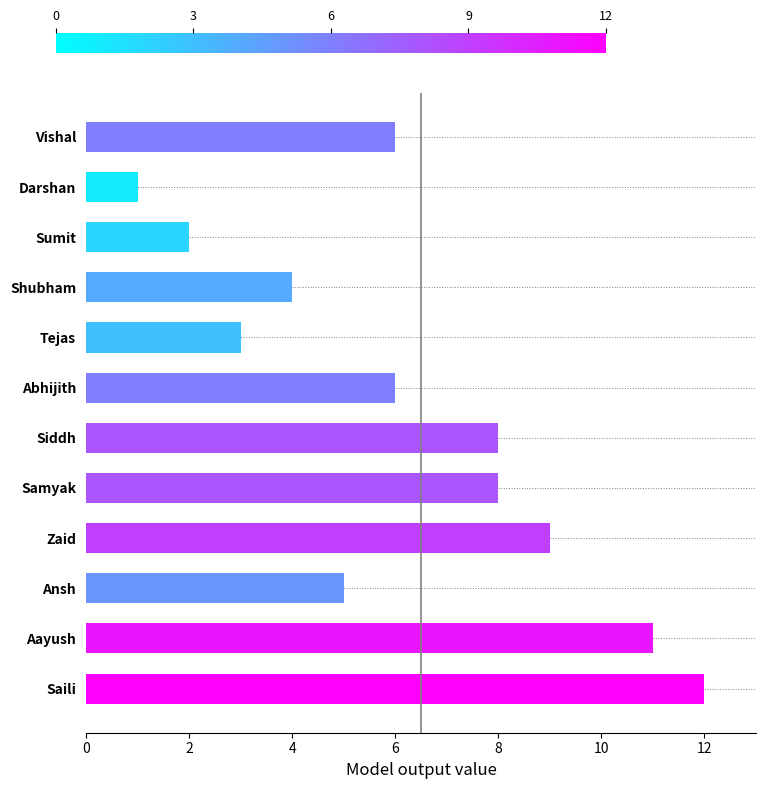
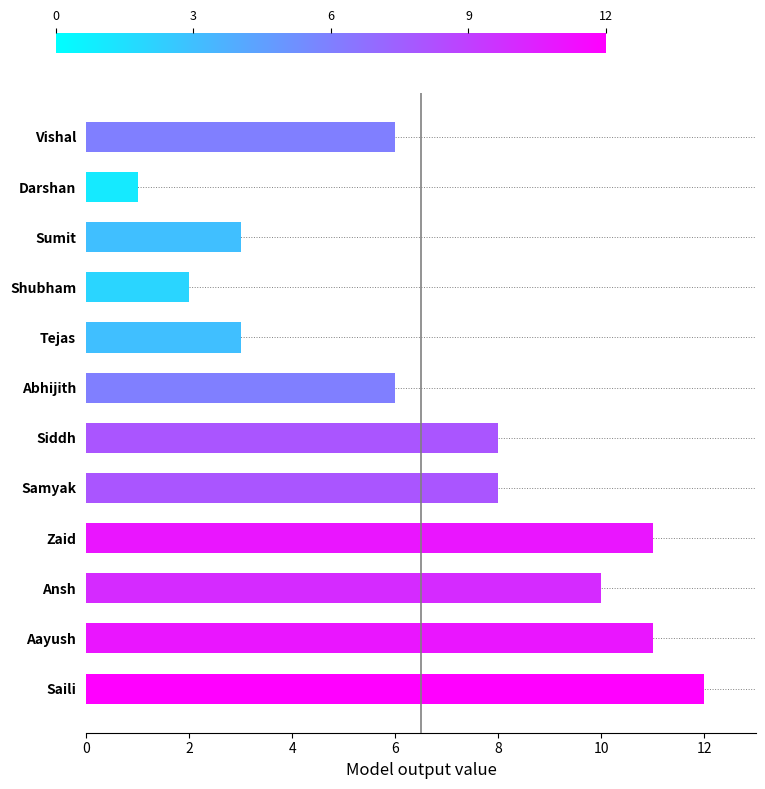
  {
    "Vishal": 6,
    "Darshan": 1,
-   "Sumit": 2,
-   "Shubham": 4,
+   "Sumit": 3,
+   "Shubham": 2,
    "Tejas": 3,
    "Abhijith": 6,
    "Siddh": 8,
    "Samyak": 8,
-   "Zaid": 9,
-   "Ansh": 5,
+   "Zaid": 11,
+   "Ansh": 10,
    "Aayush": 11,
    "Saili": 12
  }
